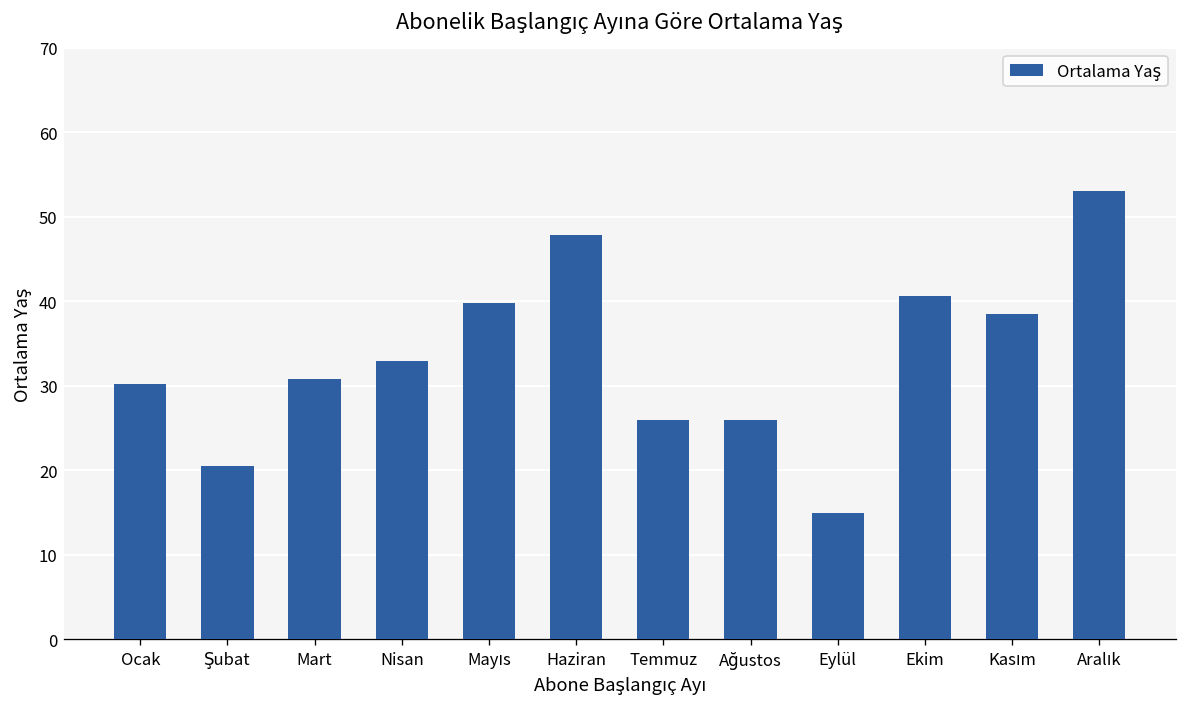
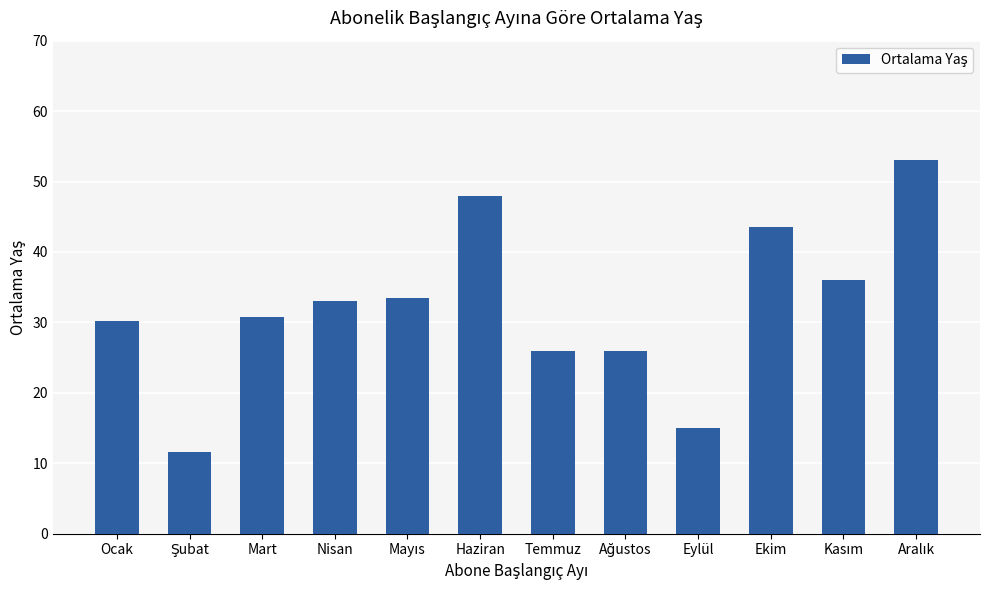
  {
    "Ocak": 30,
-   "Şubat": 21,
+   "Şubat": 12,
    "Mart": 31,
    "Nisan": 33,
-   "Mayıs": 40,
+   "Mayıs": 34,
    "Haziran": 48,
    "Temmuz": 26,
    "Ağustos": 26,
    "Eylül": 15,
-   "Ekim": 41,
-   "Kasım": 39,
+   "Ekim": 44,
+   "Kasım": 36,
    "Aralık": 53
  }
